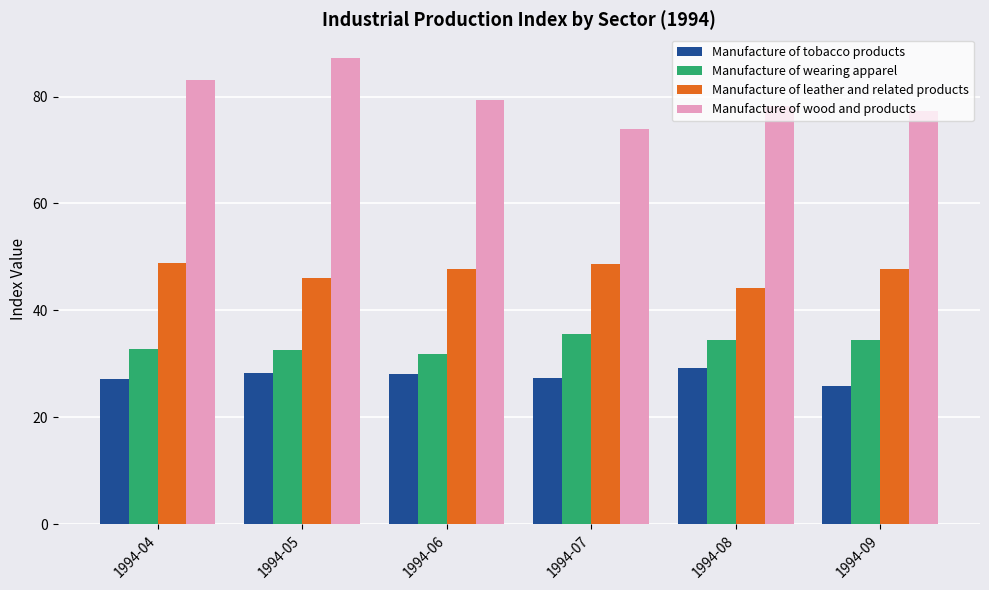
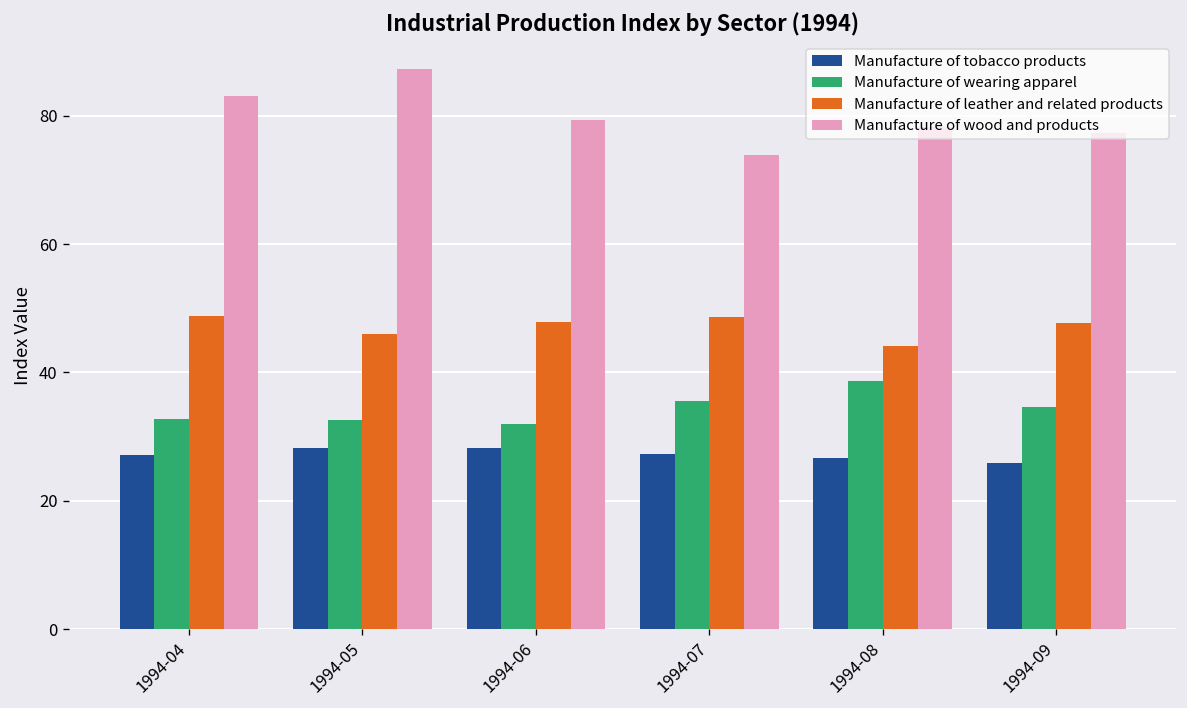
  {
    "Manufacture of tobacco products": {
      "1994-04": 27,
      "1994-05": 28,
      "1994-06": 28,
      "1994-07": 27,
-     "1994-08": 29,
+     "1994-08": 27,
      "1994-09": 26
    },
    "Manufacture of wearing apparel": {
      "1994-04": 33,
      "1994-05": 33,
      "1994-06": 32,
      "1994-07": 35,
-     "1994-08": 34,
+     "1994-08": 39,
      "1994-09": 35
    },
    "Manufacture of leather and related products": {
      "1994-04": 49,
      "1994-05": 46,
      "1994-06": 48,
      "1994-07": 49,
      "1994-08": 44,
      "1994-09": 48
    },
    "Manufacture of wood and products": {
      "1994-04": 83,
      "1994-05": 87,
      "1994-06": 79,
      "1994-07": 74
    }
  }
